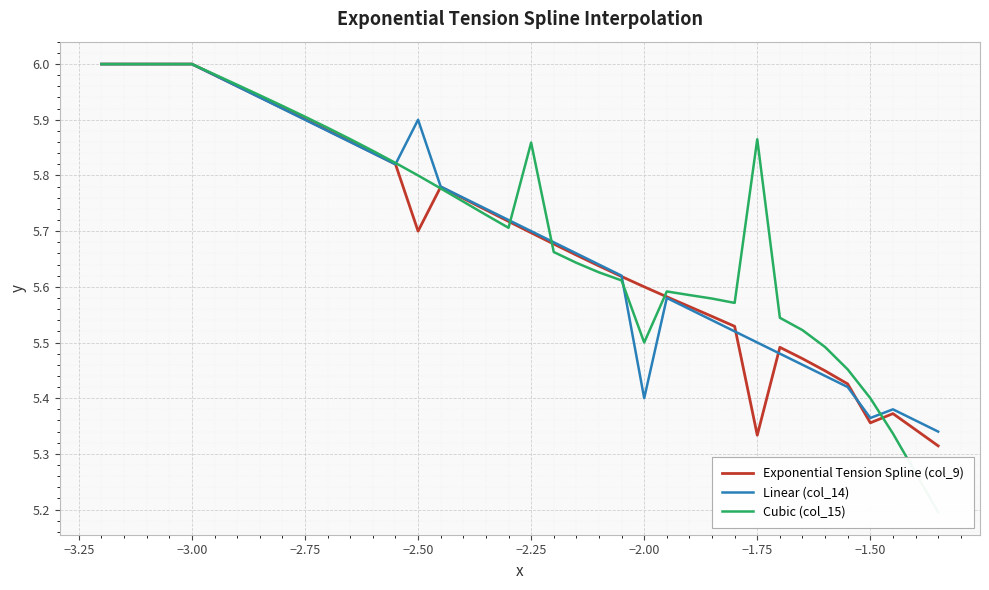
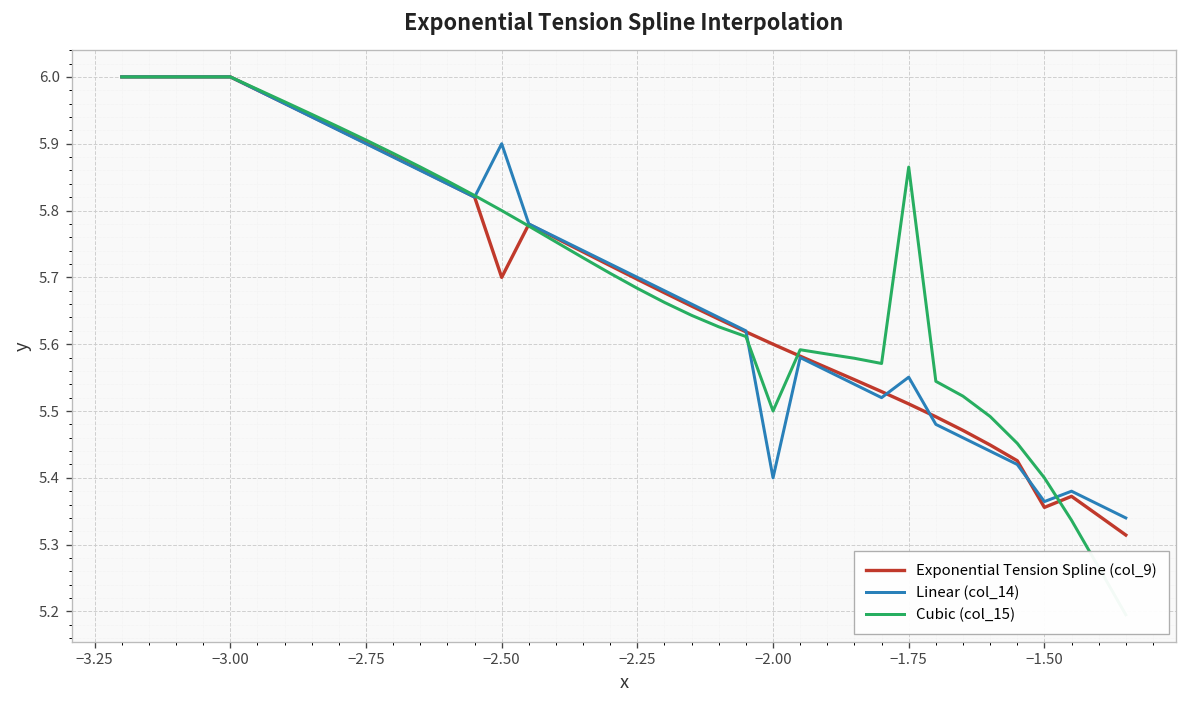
  {
    "Exponential Tension Spline (col_9)": {
      "−2.50": 5.70,
      "−2.00": 5.60,
-     "−1.75": 5.33,
+     "−1.75": 5.51,
      "−1.50": 5.36
    },
    "Linear (col_14)": {
      "−2.50": 5.90,
      "−2.00": 5.40,
-     "−1.75": 5.50,
+     "−1.75": 5.55,
      "−1.50": 5.36
    },
    "Cubic (col_15)": {
      "−2.50": 5.80,
-     "−2.25": 5.86,
+     "−2.25": 5.68,
      "−2.00": 5.50,
      "−1.75": 5.87,
      "−1.50": 5.40
    }
  }
